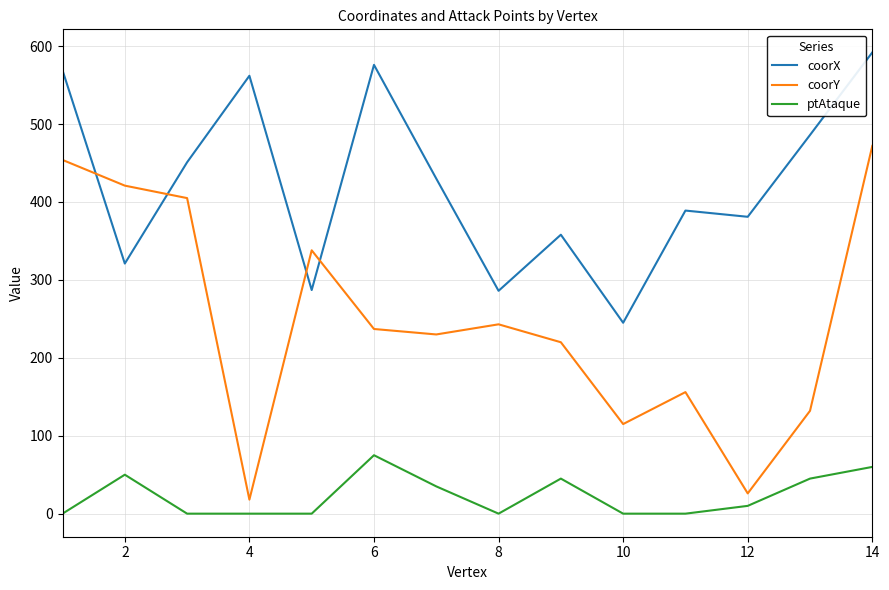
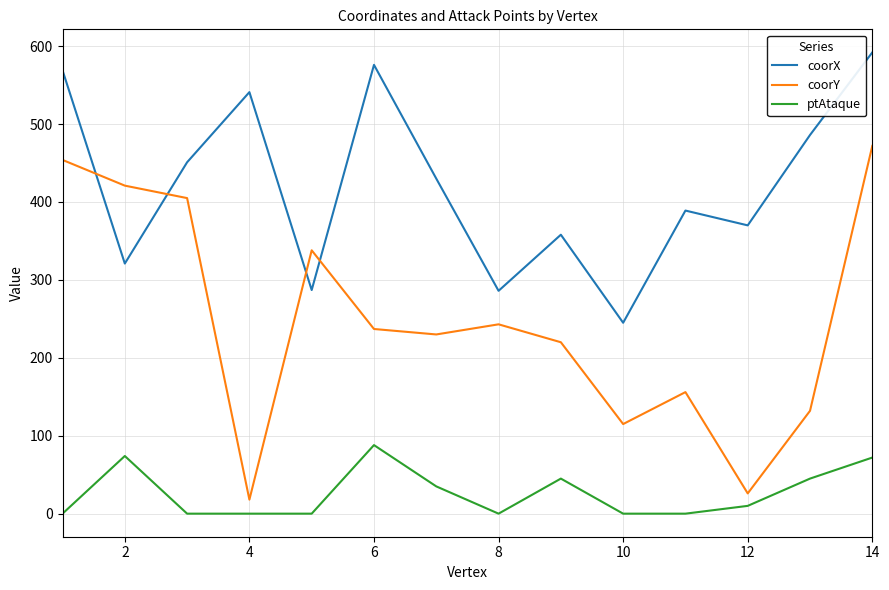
  {
    "coorX": {
      "2": 320,
-     "4": 560,
+     "4": 540,
      "6": 580,
      "8": 290,
      "10": 250,
-     "12": 380,
+     "12": 370,
      "14": 590
    },
    "coorY": {
      "2": 420,
      "4": 20,
      "6": 240,
      "8": 240,
      "10": 120,
      "12": 30,
      "14": 470
    },
    "ptAtaque": {
-     "2": 50,
+     "2": 70,
      "4": 0,
-     "6": 80,
+     "6": 90,
      "8": 0,
      "10": 0,
      "12": 10,
-     "14": 60
+     "14": 70
    }
  }
